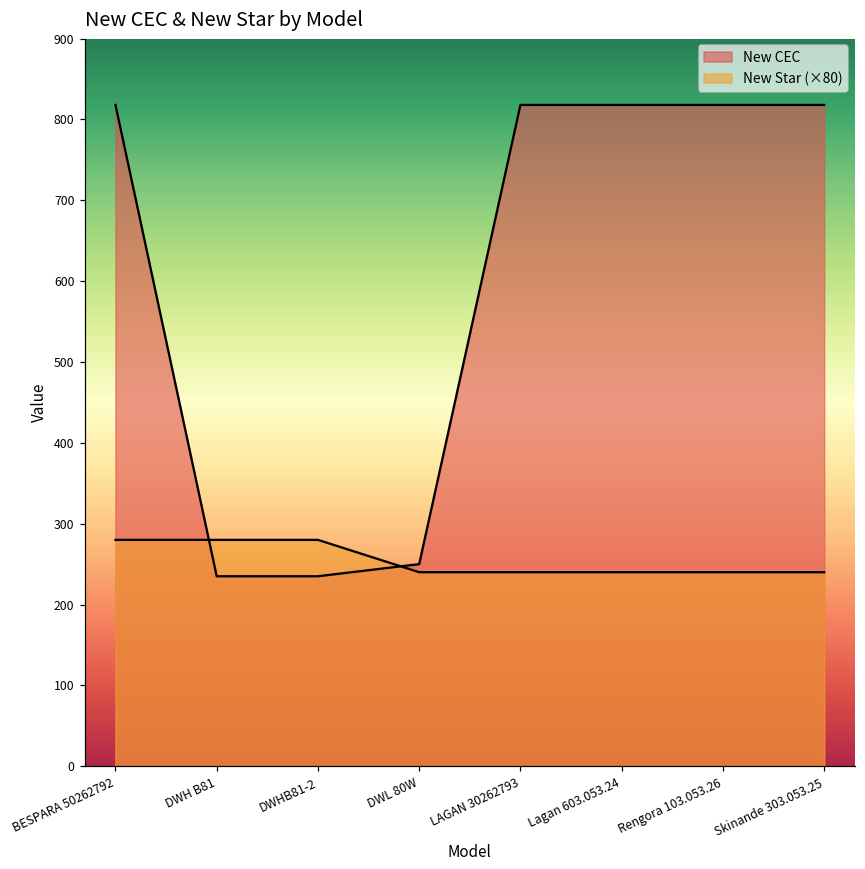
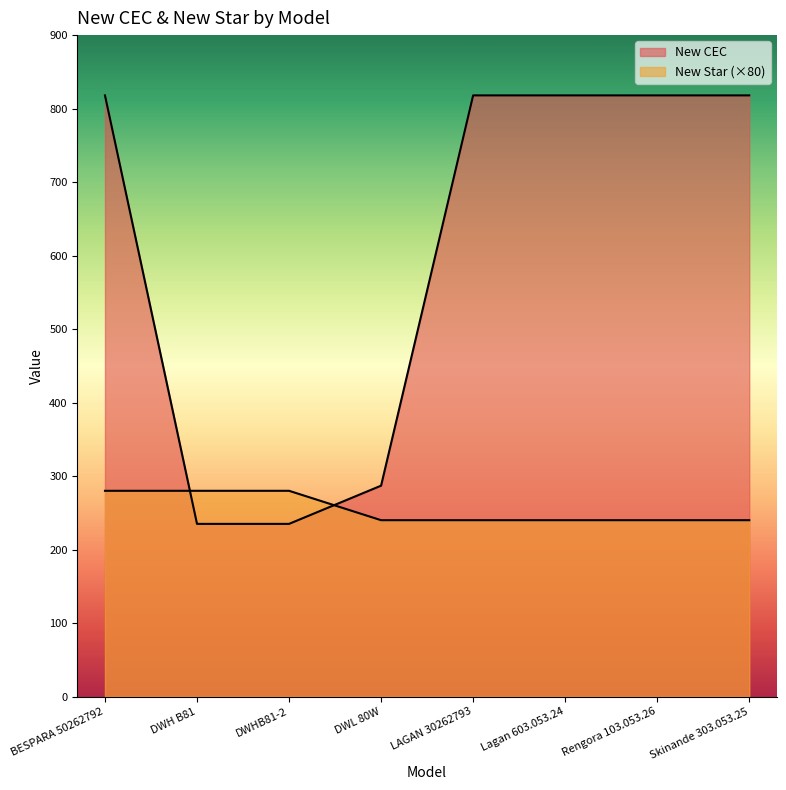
  {
    "New CEC": {
      "BESPARA 50262792": 820,
      "DWH B81": 240,
      "DWHB81-2": 240,
-     "DWL 80W": 250,
+     "DWL 80W": 290,
      "LAGAN 30262793": 820,
      "Lagan 603.053.24": 820,
      "Rengora 103.053.26": 820,
      "Skinande 303.053.25": 820
    },
    "New Star (×80)": {
      "BESPARA 50262792": 280,
      "DWH B81": 280,
      "DWHB81-2": 280,
      "DWL 80W": 240,
      "LAGAN 30262793": 240,
      "Lagan 603.053.24": 240,
      "Rengora 103.053.26": 240,
      "Skinande 303.053.25": 240
    }
  }
